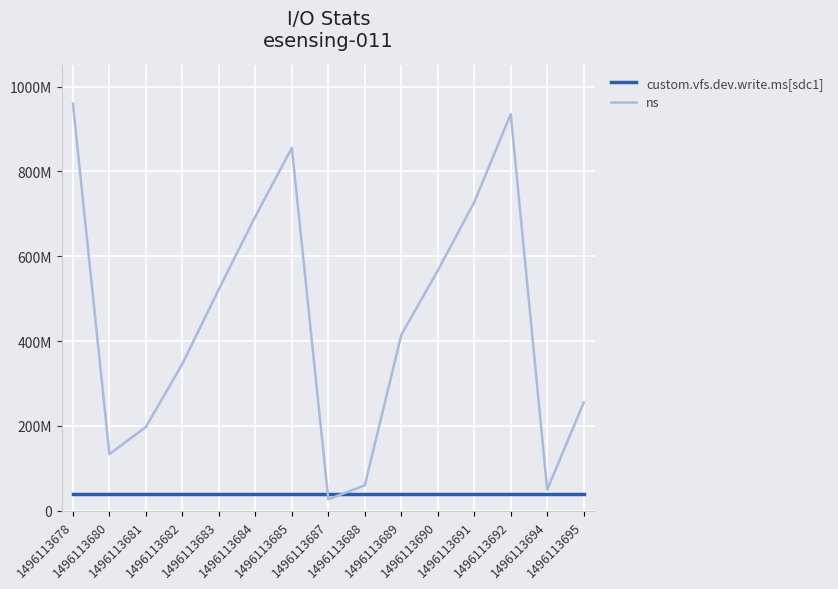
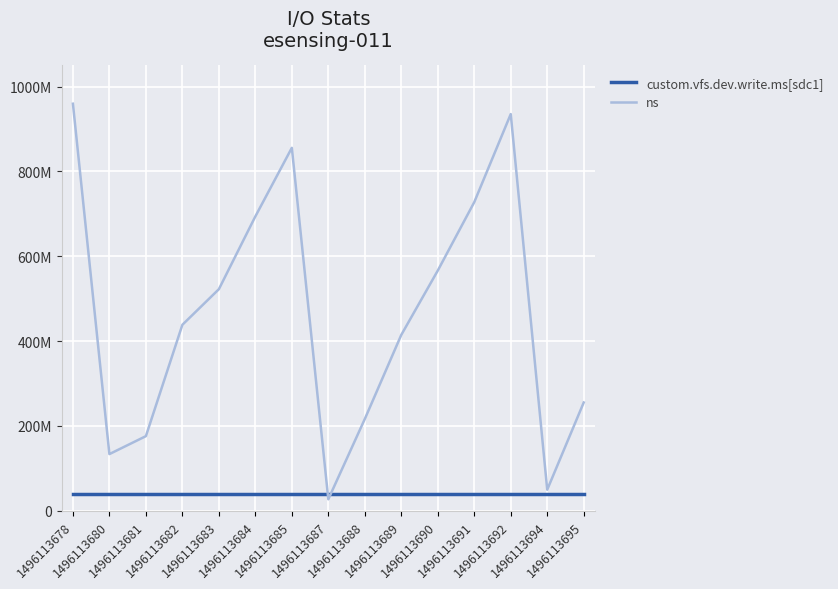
  {
    "custom.vfs.dev.write.ms[sdc1]": {
      "1496113678": 40000000,
      "1496113680": 40000000,
      "1496113681": 40000000,
      "1496113682": 40000000,
      "1496113683": 40000000,
      "1496113684": 40000000,
      "1496113685": 40000000,
      "1496113687": 40000000,
      "1496113688": 40000000,
      "1496113689": 40000000,
      "1496113690": 40000000,
      "1496113691": 40000000,
      "1496113692": 40000000,
      "1496113694": 40000000,
      "1496113695": 40000000
    },
    "ns": {
      "1496113678": 960000000,
      "1496113680": 130000000,
-     "1496113681": 200000000,
-     "1496113682": 350000000,
+     "1496113681": 180000000,
+     "1496113682": 440000000,
      "1496113683": 520000000,
      "1496113684": 690000000,
      "1496113685": 860000000,
      "1496113687": 30000000,
-     "1496113688": 60000000,
+     "1496113688": 220000000,
      "1496113689": 410000000,
      "1496113690": 570000000,
      "1496113691": 730000000,
      "1496113692": 940000000,
      "1496113694": 50000000,
      "1496113695": 260000000
    }
  }
